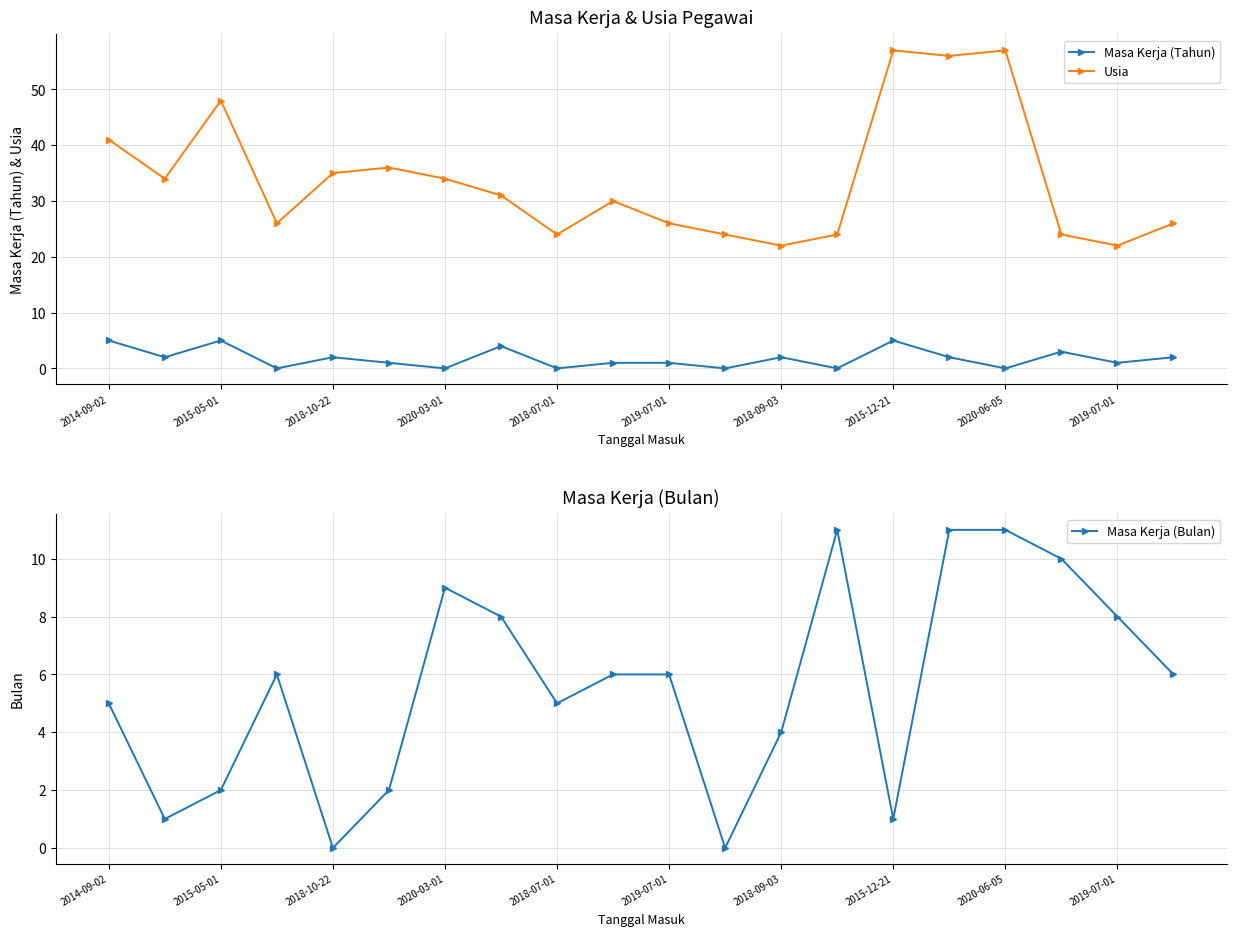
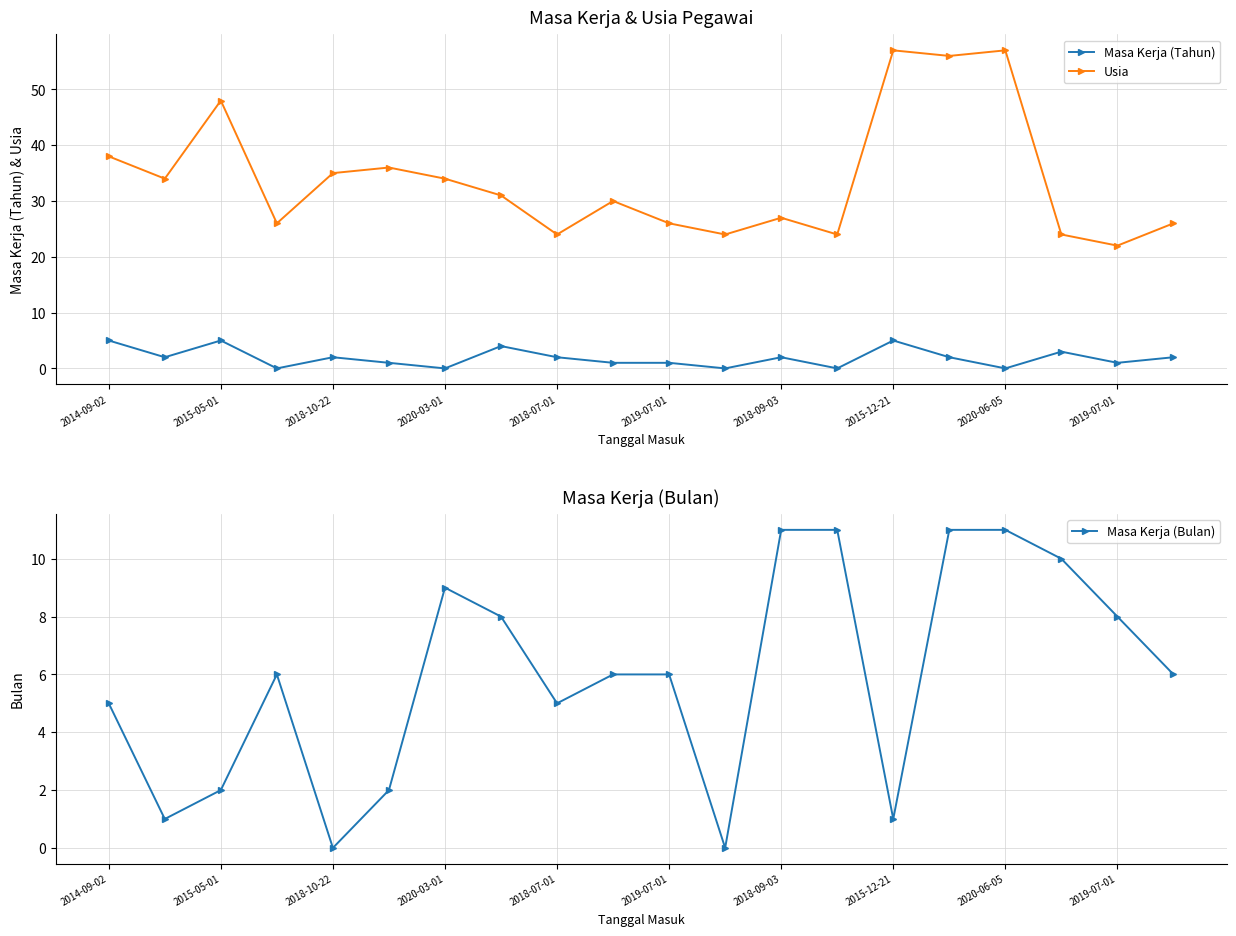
  {
    "Masa Kerja & Usia Pegawai": {
      "Masa Kerja (Tahun)": {
        "2014-09-02": 5,
        "2015-05-01": 5,
-       "2018-07-01": 0,
+       "2018-07-01": 2,
        "2018-09-03": 2,
        "2015-12-21": 5,
        "2020-06-05": 0
      },
      "Usia": {
-       "2014-09-02": 41,
+       "2014-09-02": 38,
        "2015-05-01": 48,
        "2018-07-01": 24,
-       "2018-09-03": 22,
+       "2018-09-03": 27,
        "2015-12-21": 57,
        "2020-06-05": 57
      }
    },
    "Masa Kerja (Bulan)": {
      "2014-09-02": 5,
      "2015-05-01": 2,
      "2018-07-01": 5,
-     "2018-09-03": 4,
+     "2018-09-03": 11,
      "2015-12-21": 1,
      "2020-06-05": 11
    }
  }
